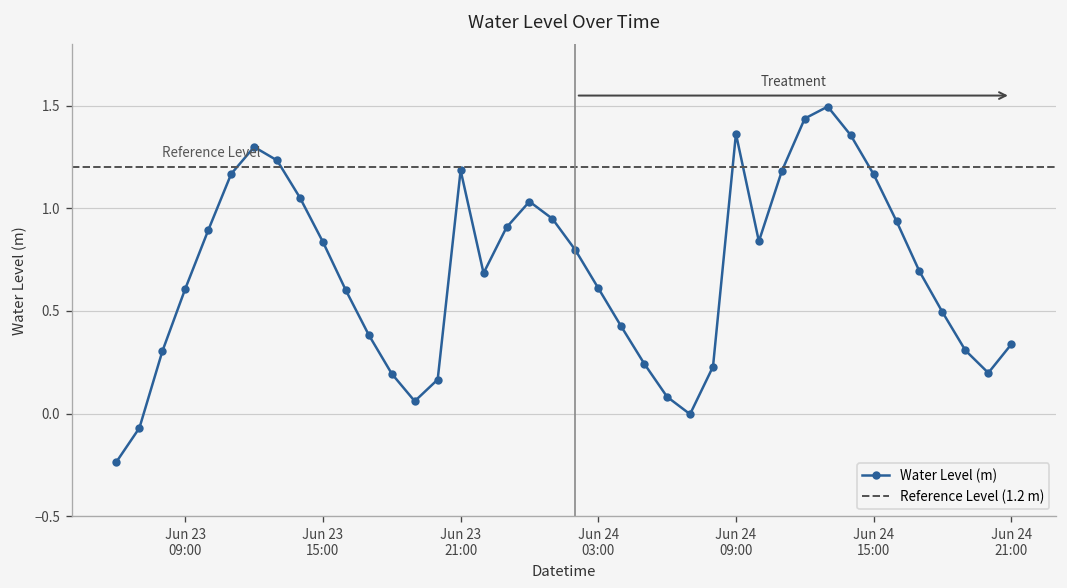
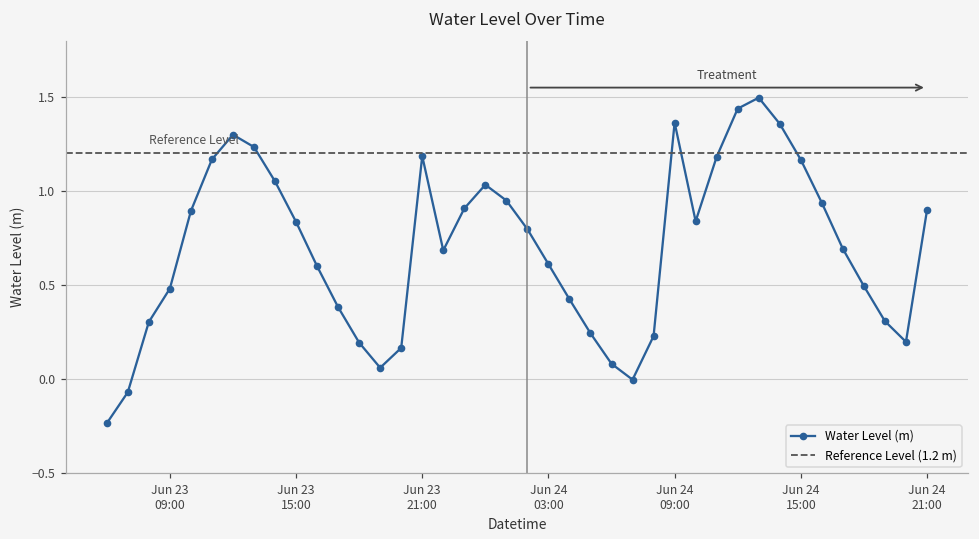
  {
-   "Jun 23 09:00": 0.61,
+   "Jun 23 09:00": 0.48,
    "Jun 23 15:00": 0.84,
    "Jun 23 21:00": 1.19,
    "Jun 24 03:00": 0.61,
    "Jun 24 09:00": 1.36,
    "Jun 24 15:00": 1.17,
-   "Jun 24 21:00": 0.34
+   "Jun 24 21:00": 0.90
  }
